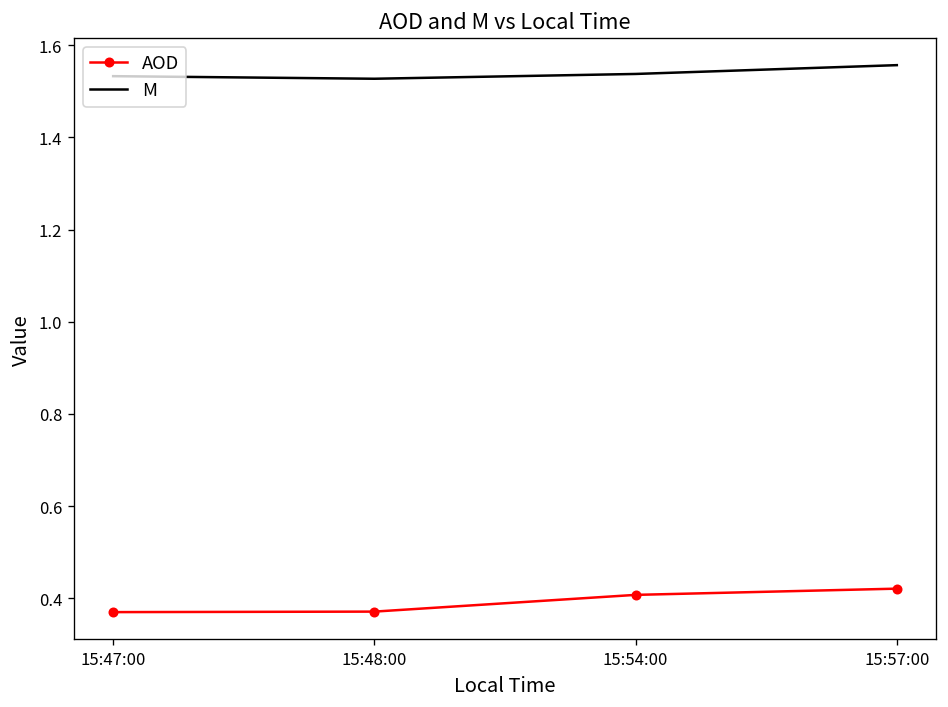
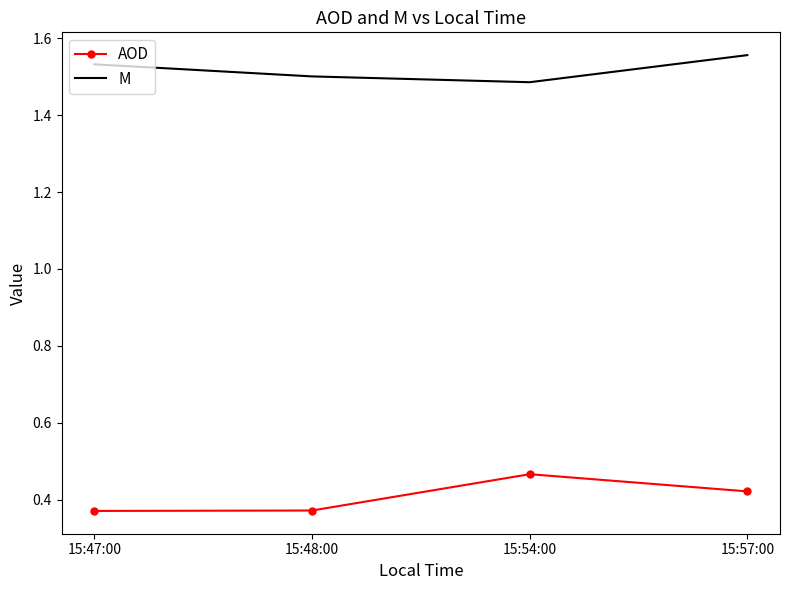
  {
    "AOD": {
      "15:47:00": 0.37,
      "15:48:00": 0.37,
-     "15:54:00": 0.41,
+     "15:54:00": 0.47,
      "15:57:00": 0.42
    },
    "M": {
-     "15:48:00": 1.53,
-     "15:54:00": 1.54,
+     "15:48:00": 1.50,
+     "15:54:00": 1.49,
      "15:57:00": 1.56
    }
  }
